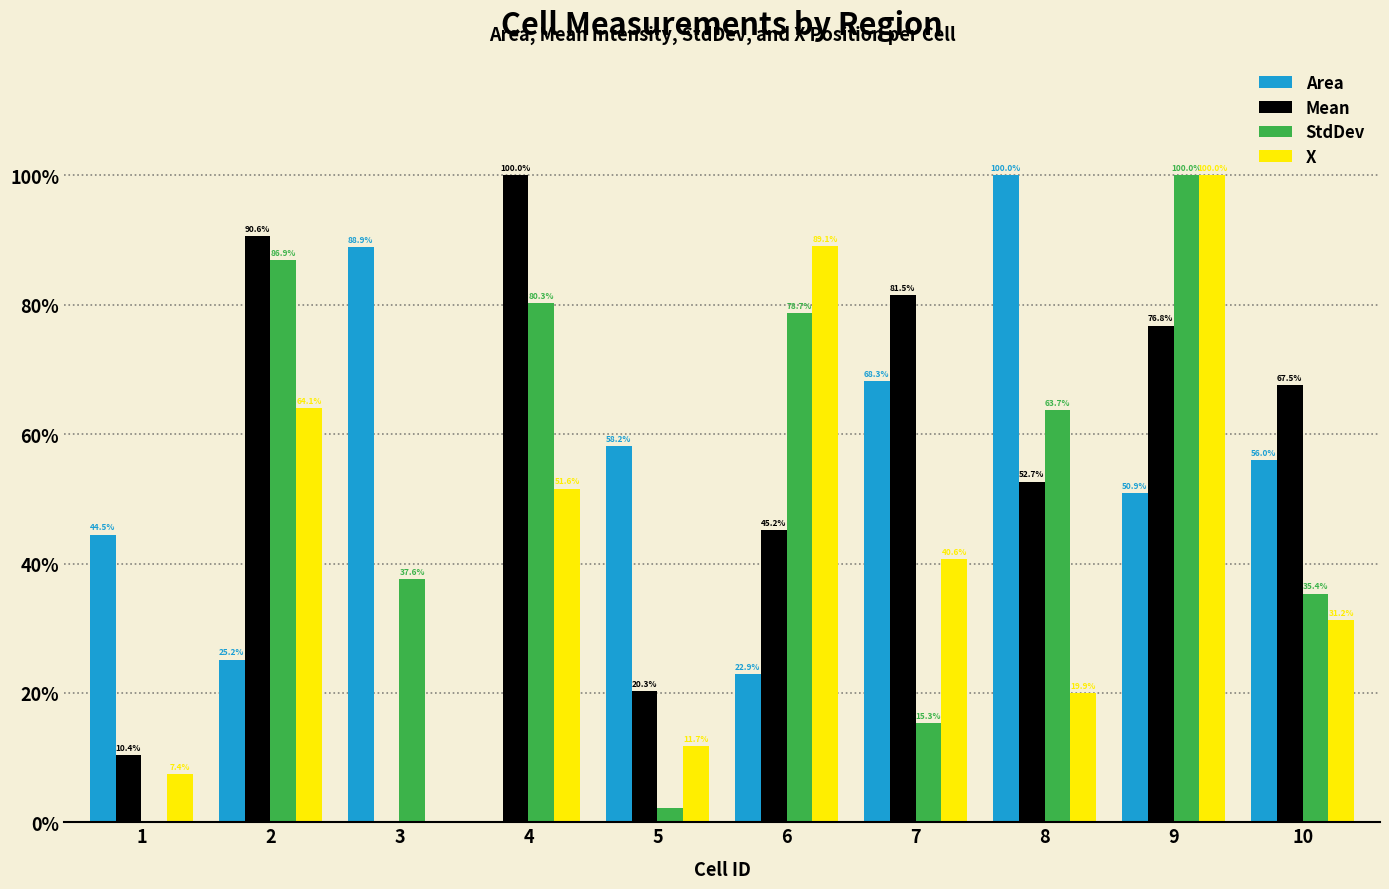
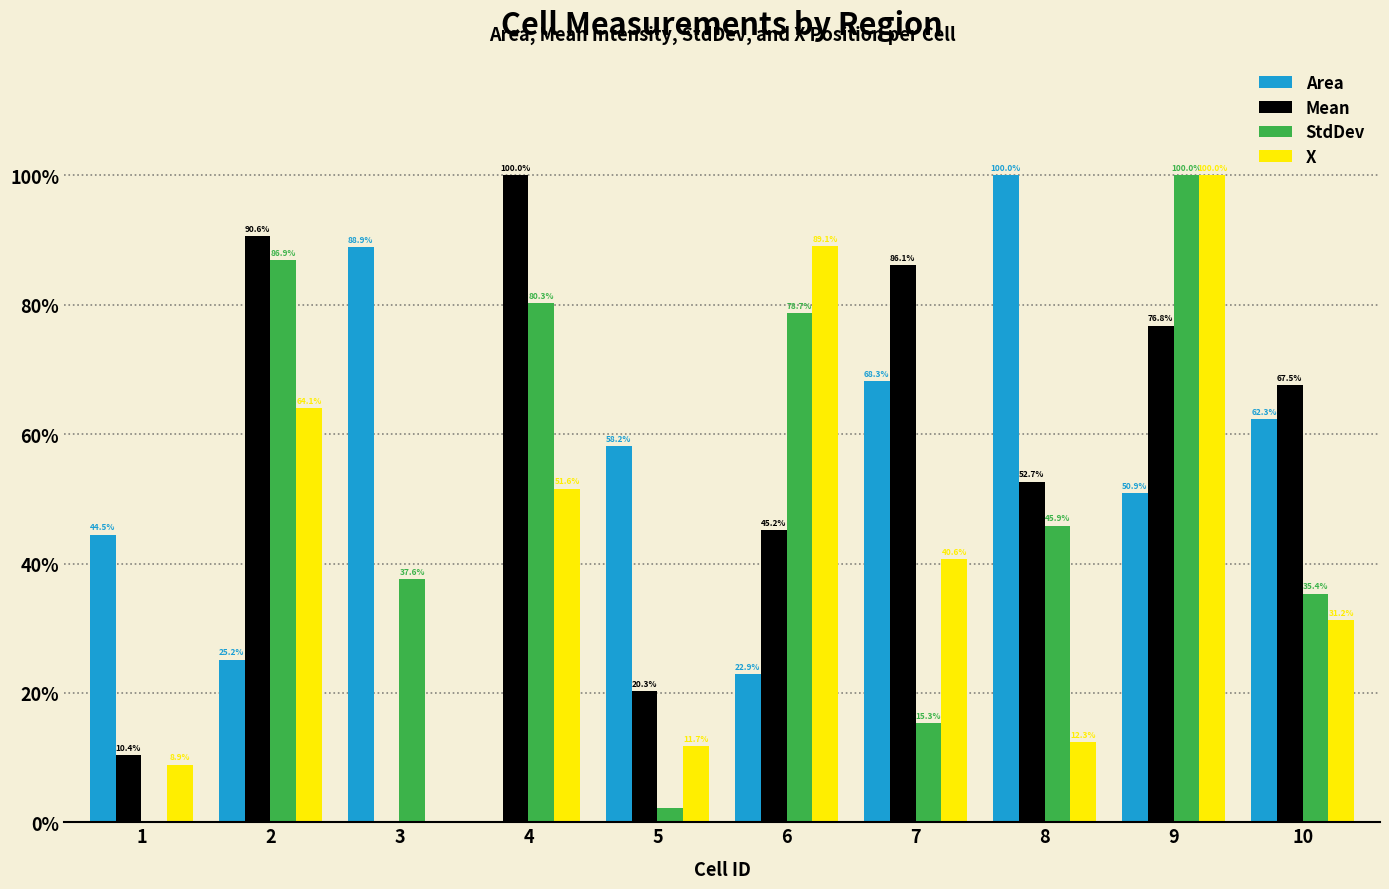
  {
    "Area": {
      "1": "44.5%",
      "2": "25.2%",
      "3": "88.9%",
      "5": "58.2%",
      "6": "22.9%",
      "7": "68.3%",
      "8": "100.0%",
      "9": "50.9%",
-     "10": "56.0%"
+     "10": "62.3%"
    },
    "Mean": {
      "1": "10.4%",
      "2": "90.6%",
      "4": "100.0%",
      "5": "20.3%",
      "6": "45.2%",
-     "7": "81.5%",
+     "7": "86.1%",
      "8": "52.7%",
      "9": "76.8%",
      "10": "67.5%"
    },
    "StdDev": {
      "2": "86.9%",
      "3": "37.6%",
      "4": "80.3%",
      "6": "78.7%",
      "7": "15.3%",
-     "8": "63.7%",
+     "8": "45.9%",
      "9": "100.0%",
      "10": "35.4%"
    },
    "X": {
-     "1": "7.4%",
+     "1": "8.9%",
      "2": "64.1%",
      "4": "51.6%",
      "5": "11.7%",
      "6": "89.1%",
      "7": "40.6%",
-     "8": "19.9%",
+     "8": "12.3%",
      "9": "100.0%",
      "10": "31.2%"
    }
  }
